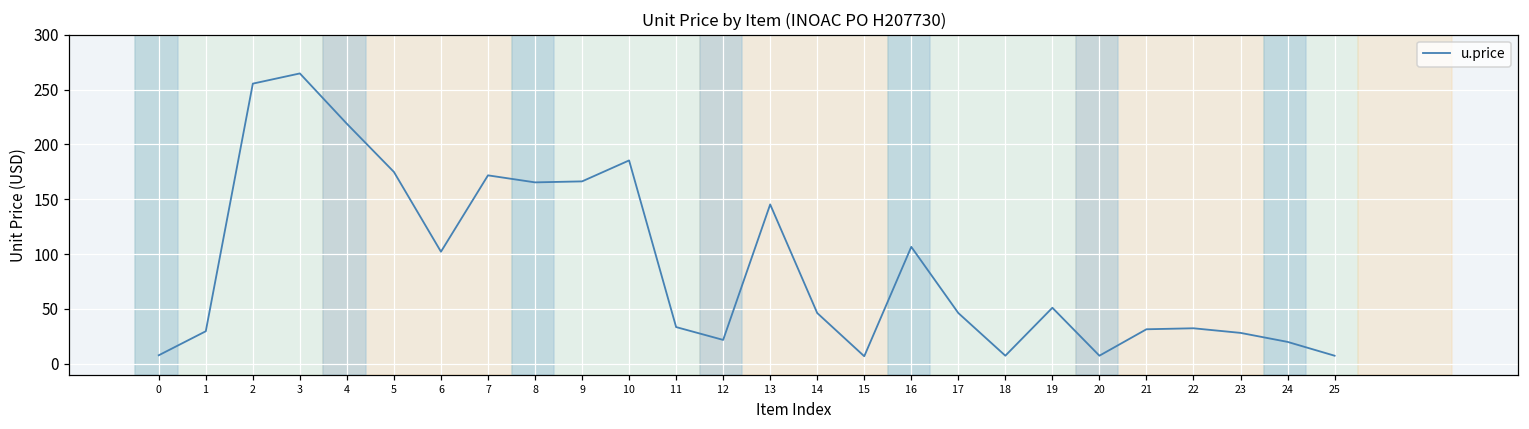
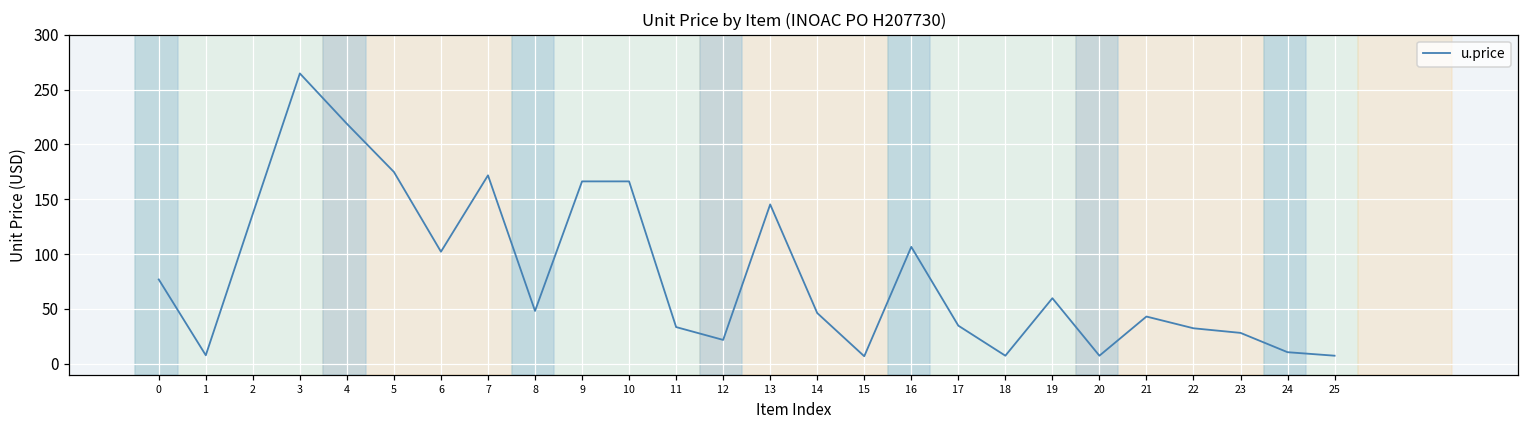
  {
-   "0": 10,
-   "1": 30,
-   "2": 260,
+   "0": 80,
+   "1": 10,
+   "2": 140,
    "3": 260,
    "4": 220,
    "5": 170,
    "6": 100,
    "7": 170,
-   "8": 170,
+   "8": 50,
    "9": 170,
-   "10": 190,
+   "10": 170,
    "11": 30,
    "12": 20,
    "13": 150,
    "14": 50,
    "15": 10,
    "16": 110,
-   "17": 50,
+   "17": 30,
    "18": 10,
-   "19": 50,
+   "19": 60,
    "20": 10,
-   "21": 30,
+   "21": 40,
    "22": 30,
    "23": 30,
-   "24": 20,
+   "24": 10,
    "25": 10
  }
